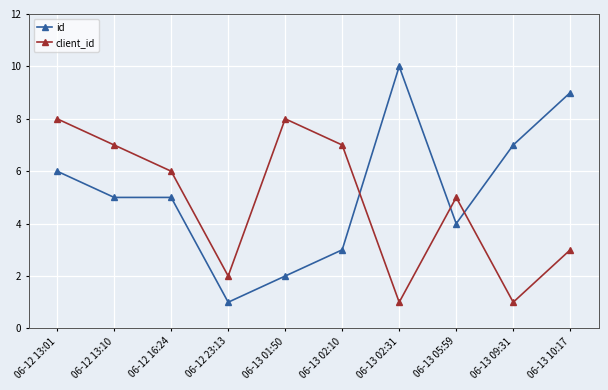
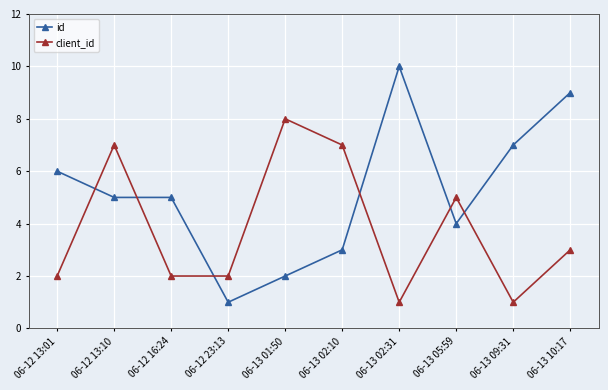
  {
    "id": {
      "06-12 13:01": 6,
      "06-12 13:10": 5,
      "06-12 16:24": 5,
      "06-12 23:13": 1,
      "06-13 01:50": 2,
      "06-13 02:10": 3,
      "06-13 02:31": 10,
      "06-13 05:59": 4,
      "06-13 09:31": 7,
      "06-13 10:17": 9
    },
    "client_id": {
-     "06-12 13:01": 8,
+     "06-12 13:01": 2,
      "06-12 13:10": 7,
-     "06-12 16:24": 6,
+     "06-12 16:24": 2,
      "06-12 23:13": 2,
      "06-13 01:50": 8,
      "06-13 02:10": 7,
      "06-13 02:31": 1,
      "06-13 05:59": 5,
      "06-13 09:31": 1,
      "06-13 10:17": 3
    }
  }
